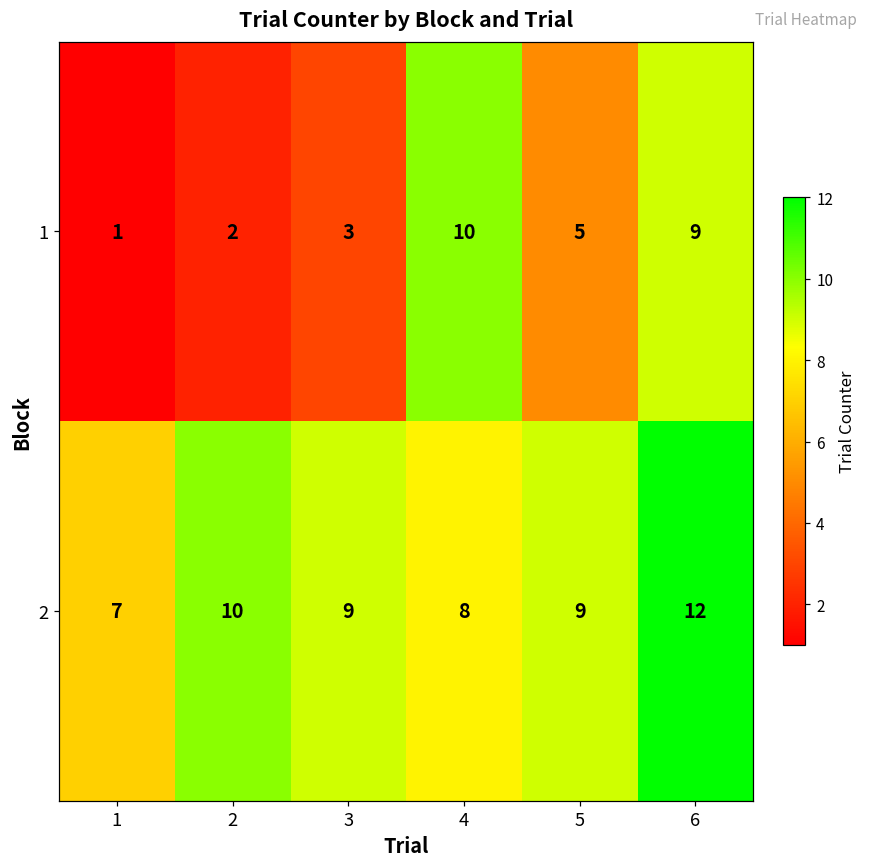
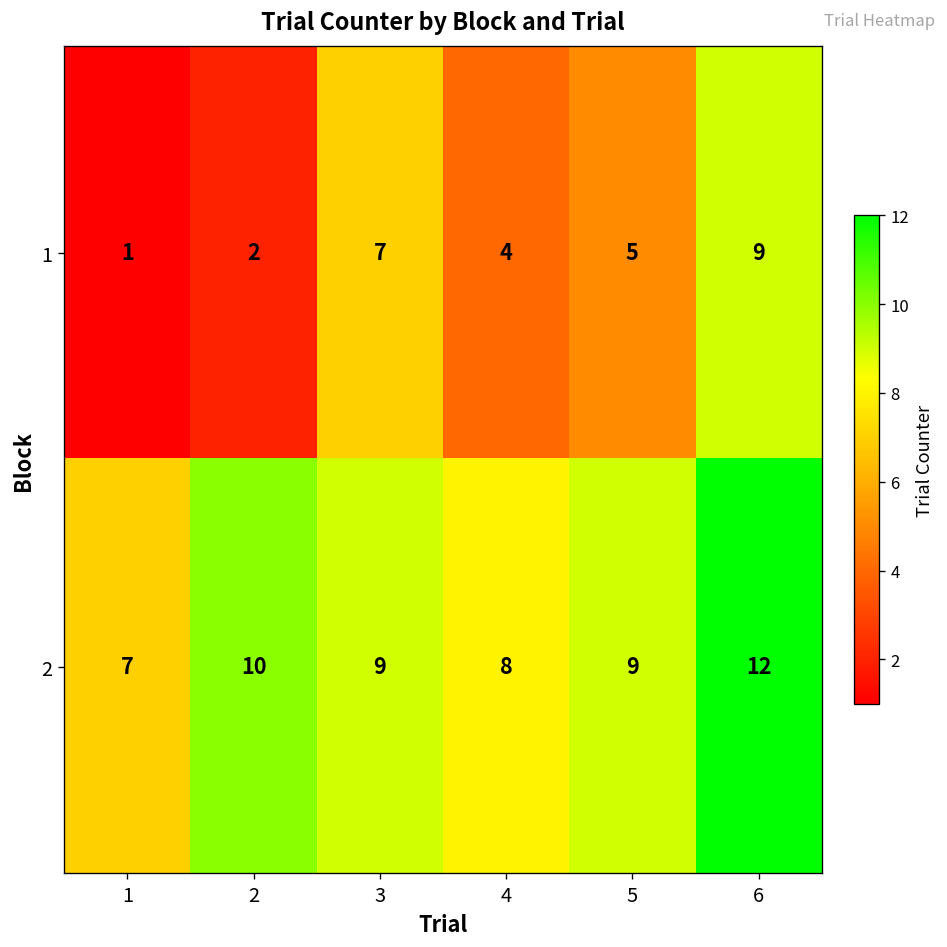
  {
    "1": {
      "1": 1,
      "2": 2,
-     "3": 3,
-     "4": 10,
+     "3": 7,
+     "4": 4,
      "5": 5,
      "6": 9
    },
    "2": {
      "1": 7,
      "2": 10,
      "3": 9,
      "4": 8,
      "5": 9,
      "6": 12
    }
  }
